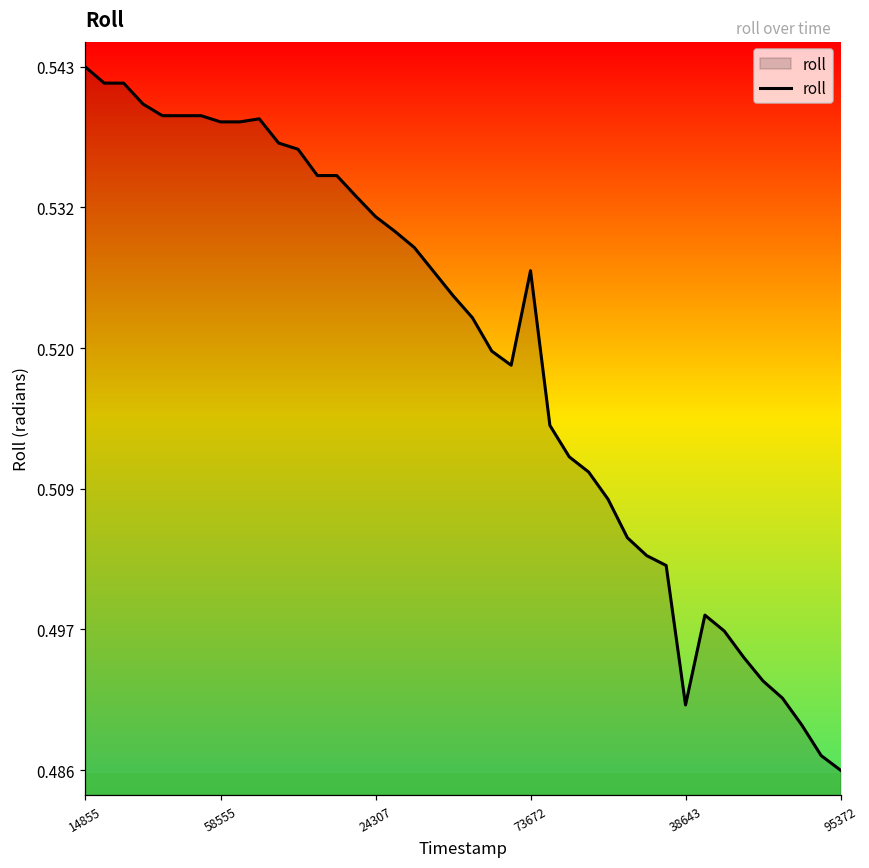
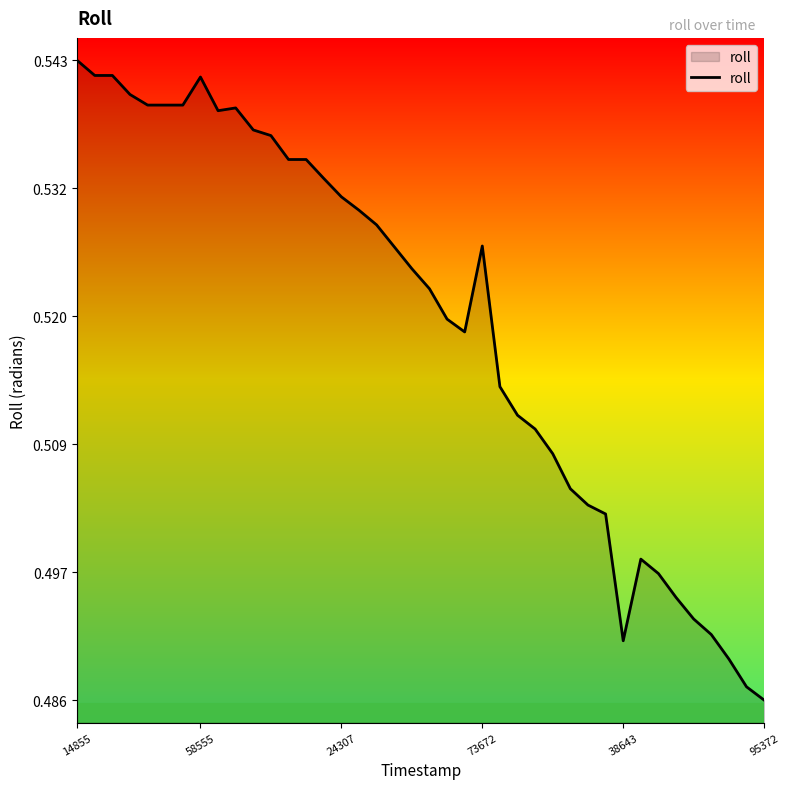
  {
    "14855": 0.5429,
-   "58555": 0.5384,
+   "58555": 0.5414,
    "24307": 0.5308,
    "73672": 0.5264,
    "38643": 0.4913,
    "95372": 0.4861
  }
